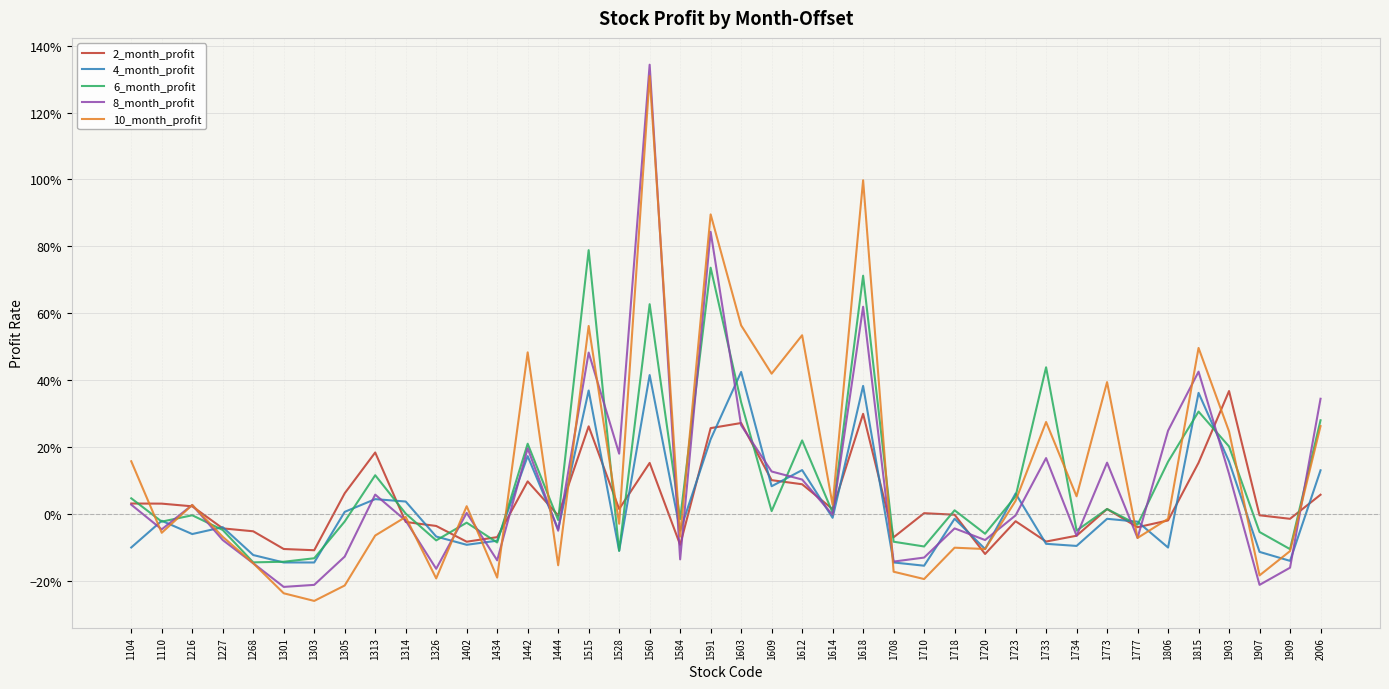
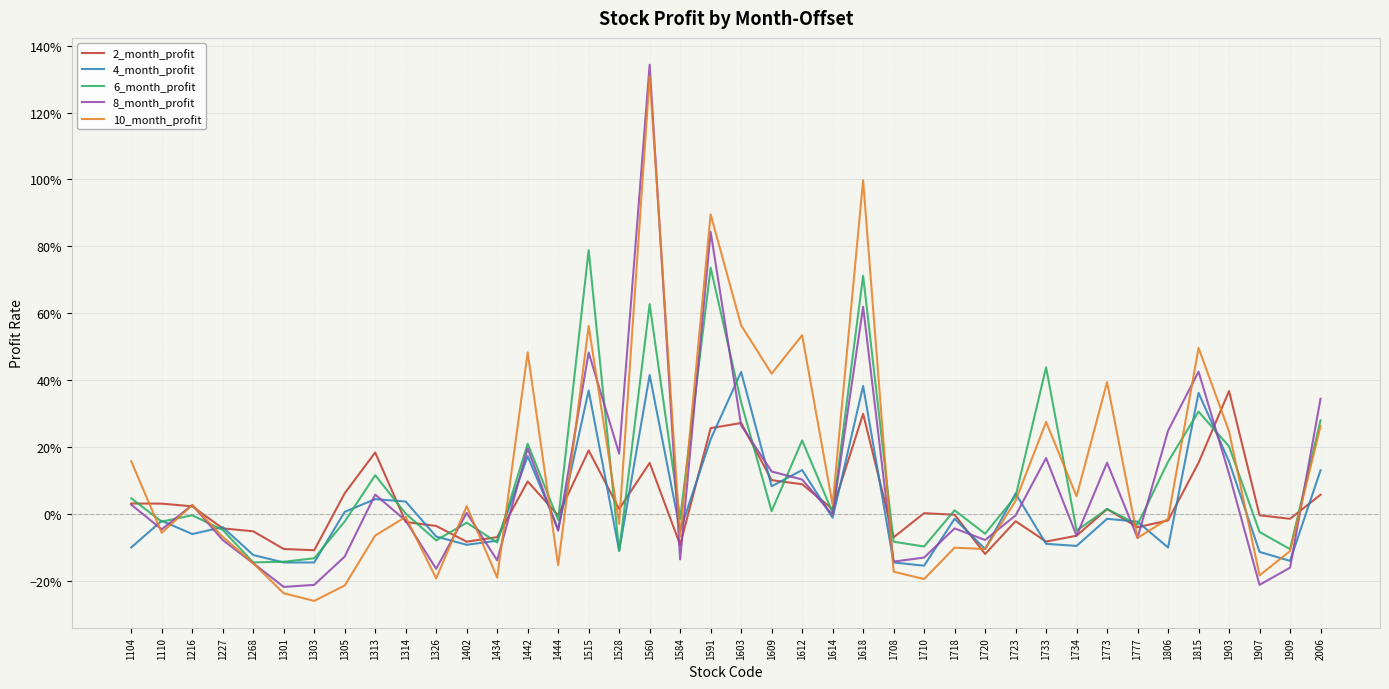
  {
    "2_month_profit": {
      "1110": "3%",
      "1268": "-5%",
      "1301": "-10%",
      "1303": "-11%",
      "1305": "6%",
      "1313": "18%",
      "1326": "-4%",
      "1402": "-8%",
      "1434": "-7%",
      "1442": "10%",
      "1444": "0%",
-     "1515": "26%",
+     "1515": "19%",
      "1528": "1%",
      "1560": "15%",
      "1584": "-9%",
      "1591": "26%",
      "1609": "10%",
      "1612": "9%",
      "1614": "1%",
      "1618": "30%",
      "1708": "-7%",
      "1710": "0%",
      "1718": "0%",
      "1720": "-12%",
      "1723": "-2%",
      "1777": "-4%",
      "1815": "15%",
      "1903": "37%",
      "1907": "0%",
      "1909": "-1%",
      "2006": "6%"
    },
    "4_month_profit": {
      "1104": "-10%",
      "1216": "-6%",
      "1268": "-12%",
      "1303": "-15%",
      "1305": "1%",
      "1313": "4%",
      "1314": "4%",
      "1326": "-7%",
      "1402": "-9%",
      "1442": "17%",
      "1515": "37%",
      "1560": "42%",
      "1584": "-5%",
      "1591": "22%",
      "1603": "42%",
      "1609": "8%",
      "1612": "13%",
      "1614": "-1%",
      "1618": "38%",
      "1710": "-15%",
      "1718": "-1%",
      "1723": "6%",
      "1734": "-10%",
      "1773": "-1%",
      "1777": "-2%",
      "1806": "-10%",
      "1815": "36%",
      "1903": "16%",
      "1907": "-11%",
      "1909": "-14%",
      "2006": "13%"
    },
    "6_month_profit": {
      "1104": "5%",
      "1216": "0%",
      "1303": "-13%",
      "1305": "-2%",
      "1313": "12%",
      "1314": "0%",
      "1326": "-8%",
      "1402": "-3%",
      "1442": "21%",
      "1444": "-2%",
      "1515": "79%",
      "1560": "63%",
      "1584": "-2%",
      "1591": "74%",
      "1603": "33%",
      "1609": "1%",
      "1612": "22%",
      "1618": "71%",
      "1708": "-8%",
      "1710": "-10%",
      "1718": "1%",
      "1720": "-6%",
      "1723": "5%",
      "1733": "44%",
      "1734": "-5%",
      "1777": "-3%",
      "1806": "16%",
      "1815": "31%",
      "1903": "20%",
      "1907": "-5%",
      "2006": "28%"
    },
    "8_month_profit": {
      "1110": "-5%",
      "1227": "-8%",
      "1301": "-22%",
      "1303": "-21%",
      "1305": "-13%",
      "1313": "6%",
      "1326": "-16%",
      "1402": "0%",
      "1434": "-14%",
      "1442": "20%",
      "1515": "48%",
      "1528": "18%",
      "1560": "134%",
      "1584": "-14%",
      "1591": "84%",
      "1609": "13%",
      "1612": "10%",
      "1618": "62%",
      "1710": "-13%",
      "1718": "-4%",
      "1720": "-8%",
      "1723": "0%",
      "1733": "17%",
      "1773": "15%",
      "1806": "25%",
      "1815": "43%",
      "1903": "12%",
      "1907": "-21%",
      "1909": "-16%",
      "2006": "34%"
    },
    "10_month_profit": {
      "1104": "16%",
      "1110": "-6%",
      "1227": "-7%",
      "1301": "-24%",
      "1303": "-26%",
      "1305": "-21%",
      "1313": "-6%",
      "1314": "-1%",
      "1326": "-19%",
      "1402": "2%",
      "1434": "-19%",
      "1442": "48%",
      "1444": "-15%",
      "1515": "56%",
      "1528": "-3%",
      "1560": "131%",
      "1584": "-7%",
      "1591": "90%",
      "1603": "56%",
      "1609": "42%",
      "1612": "53%",
      "1614": "3%",
      "1618": "100%",
      "1708": "-17%",
      "1710": "-19%",
      "1718": "-10%",
      "1723": "4%",
      "1733": "27%",
      "1734": "5%",
      "1773": "39%",
      "1815": "50%",
      "1903": "25%",
      "1907": "-18%",
      "2006": "26%"
    }
  }
